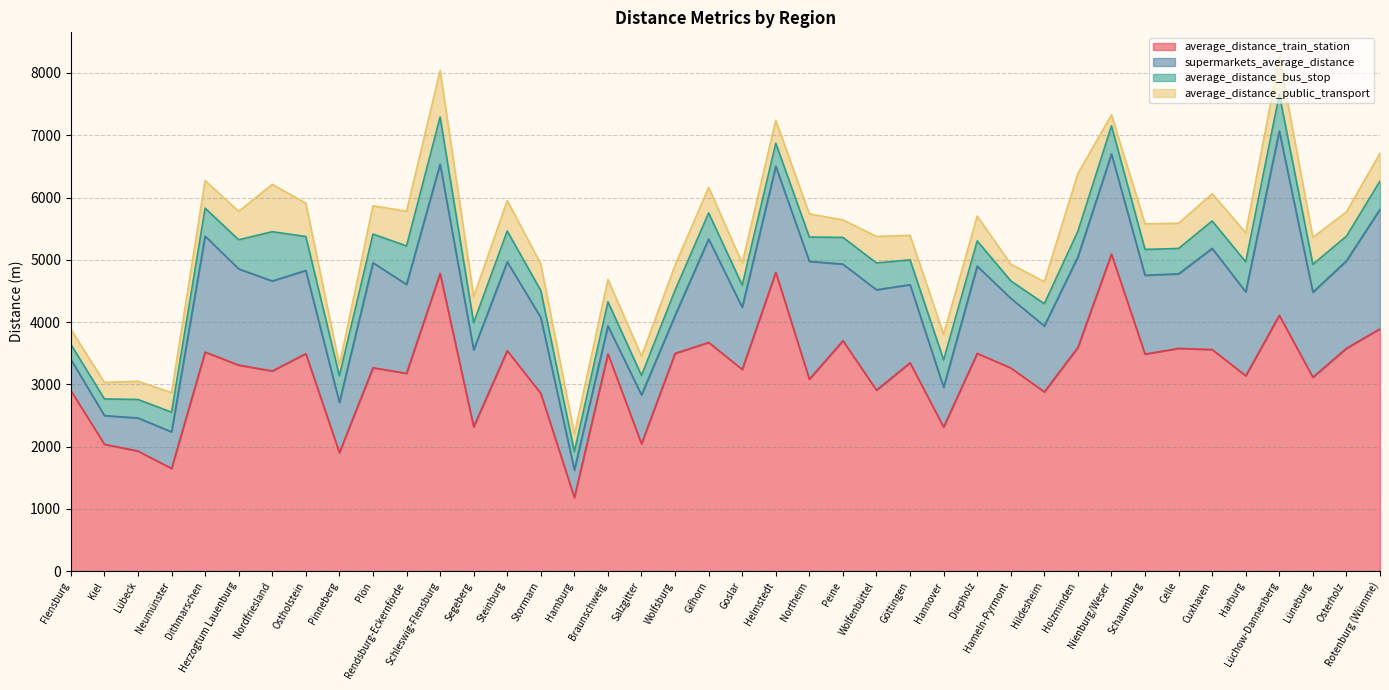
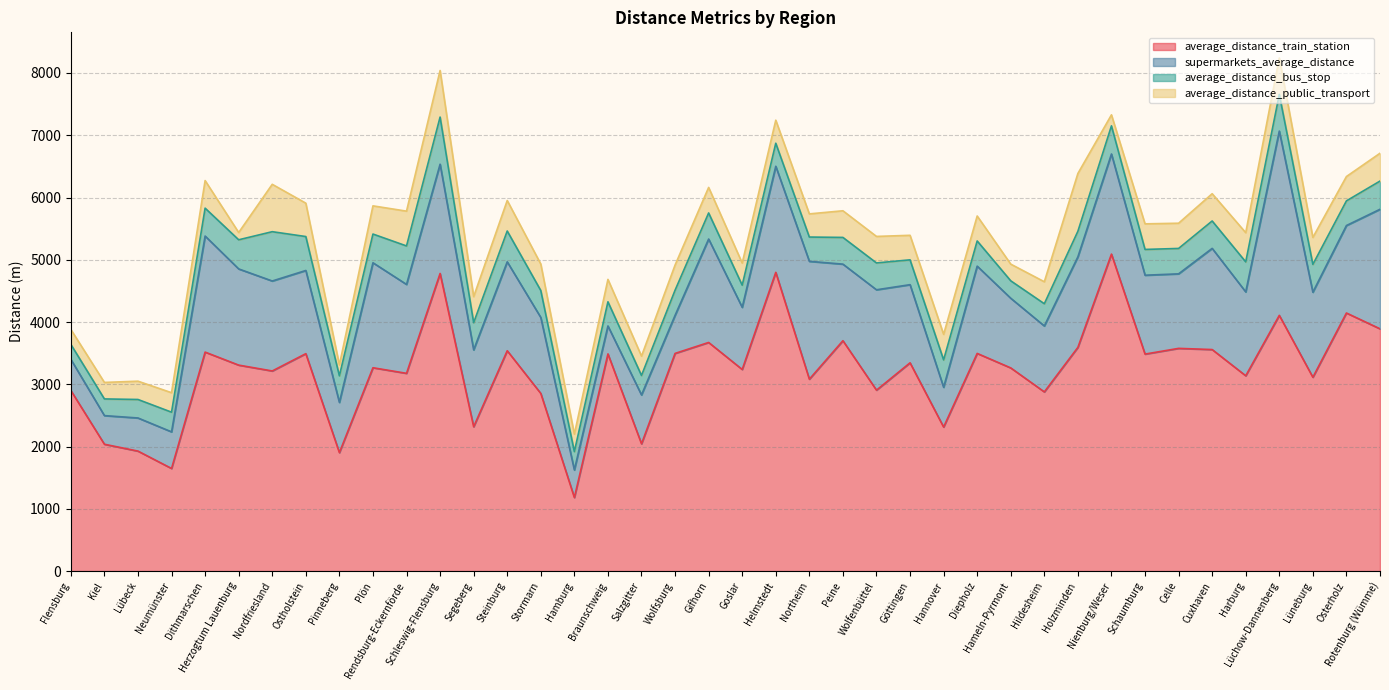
  {
    "average_distance_train_station": {
      "Flensburg": 2900,
      "Kiel": 2000,
      "Lübeck": 1900,
      "Neumünster": 1600,
      "Dithmarschen": 3500,
      "Herzogtum Lauenburg": 3300,
      "Nordfriesland": 3200,
      "Ostholstein": 3500,
      "Pinneberg": 1900,
      "Plön": 3300,
      "Rendsburg-Eckernförde": 3200,
      "Schleswig-Flensburg": 4800,
      "Segeberg": 2300,
      "Steinburg": 3500,
      "Stormarn": 2900,
      "Hamburg": 1200,
      "Braunschweig": 3500,
      "Salzgitter": 2000,
      "Wolfsburg": 3500,
      "Gifhorn": 3700,
      "Goslar": 3200,
      "Helmstedt": 4800,
      "Northeim": 3100,
      "Peine": 3700,
      "Wolfenbüttel": 2900,
      "Göttingen": 3300,
      "Hannover": 2300,
      "Diepholz": 3500,
      "Hameln-Pyrmont": 3300,
      "Hildesheim": 2900,
      "Holzminden": 3600,
      "Nienburg/Weser": 5100,
      "Schaumburg": 3500,
      "Celle": 3600,
      "Cuxhaven": 3600,
      "Harburg": 3100,
      "Lüchow-Dannenberg": 4100,
      "Lüneburg": 3100,
-     "Osterholz": 3600,
+     "Osterholz": 4100,
      "Rotenburg (Wümme)": 3900
    },
    "average_distance_public_transport": {
      "Flensburg": 200,
      "Kiel": 300,
      "Lübeck": 300,
      "Neumünster": 300,
      "Dithmarschen": 400,
-     "Herzogtum Lauenburg": 500,
+     "Herzogtum Lauenburg": 100,
      "Nordfriesland": 800,
      "Ostholstein": 500,
      "Pinneberg": 200,
      "Plön": 500,
      "Rendsburg-Eckernförde": 600,
      "Schleswig-Flensburg": 700,
      "Segeberg": 400,
      "Steinburg": 500,
      "Stormarn": 400,
      "Hamburg": 300,
      "Braunschweig": 400,
      "Salzgitter": 300,
      "Wolfsburg": 400,
      "Gifhorn": 400,
      "Goslar": 400,
      "Helmstedt": 400,
      "Northeim": 400,
-     "Peine": 300,
+     "Peine": 400,
      "Wolfenbüttel": 400,
      "Göttingen": 400,
      "Hannover": 400,
      "Diepholz": 400,
      "Hameln-Pyrmont": 300,
      "Hildesheim": 400,
      "Holzminden": 900,
      "Nienburg/Weser": 200,
      "Schaumburg": 400,
      "Celle": 400,
      "Cuxhaven": 400,
      "Harburg": 500,
      "Lüneburg": 400,
      "Osterholz": 400,
      "Rotenburg (Wümme)": 400
    }
  }
